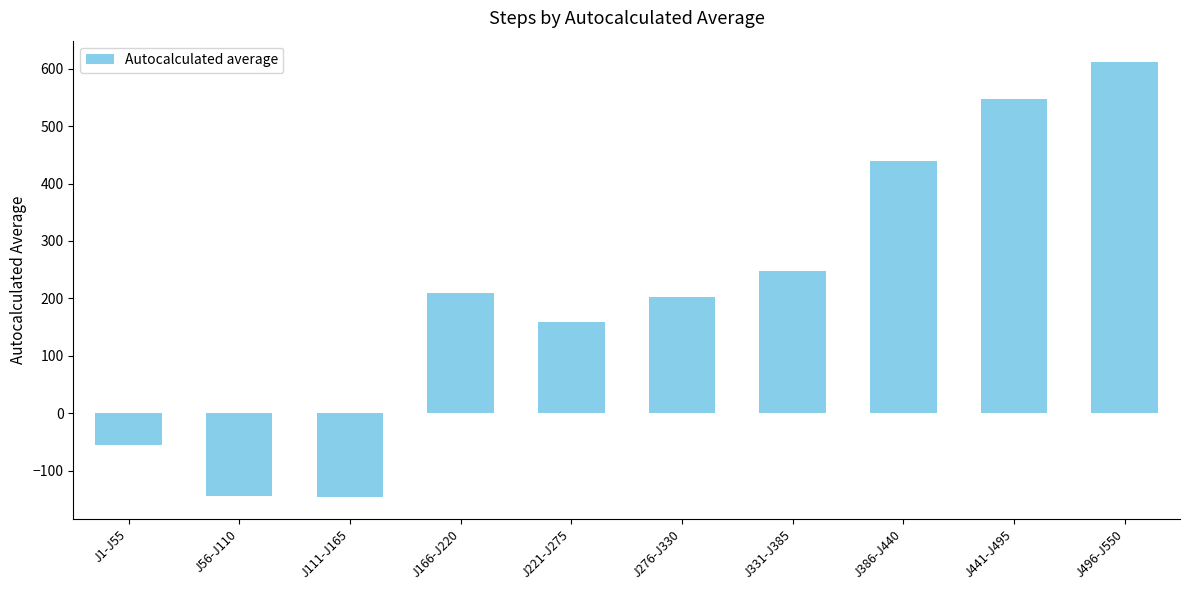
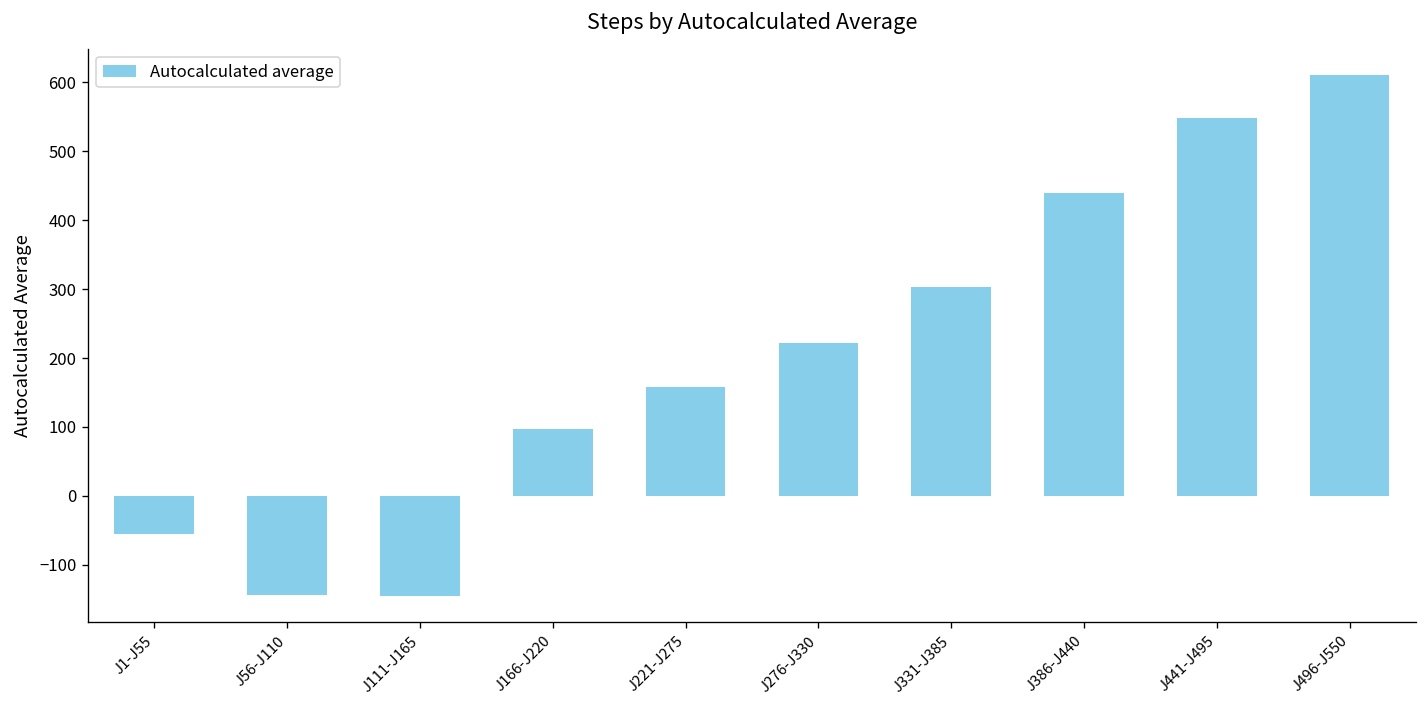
  {
    "J1-J55": -60,
    "J56-J110": -140,
    "J111-J165": -150,
-   "J166-J220": 210,
+   "J166-J220": 100,
    "J221-J275": 160,
-   "J276-J330": 200,
-   "J331-J385": 250,
+   "J276-J330": 220,
+   "J331-J385": 300,
    "J386-J440": 440,
    "J441-J495": 550,
    "J496-J550": 610
  }
